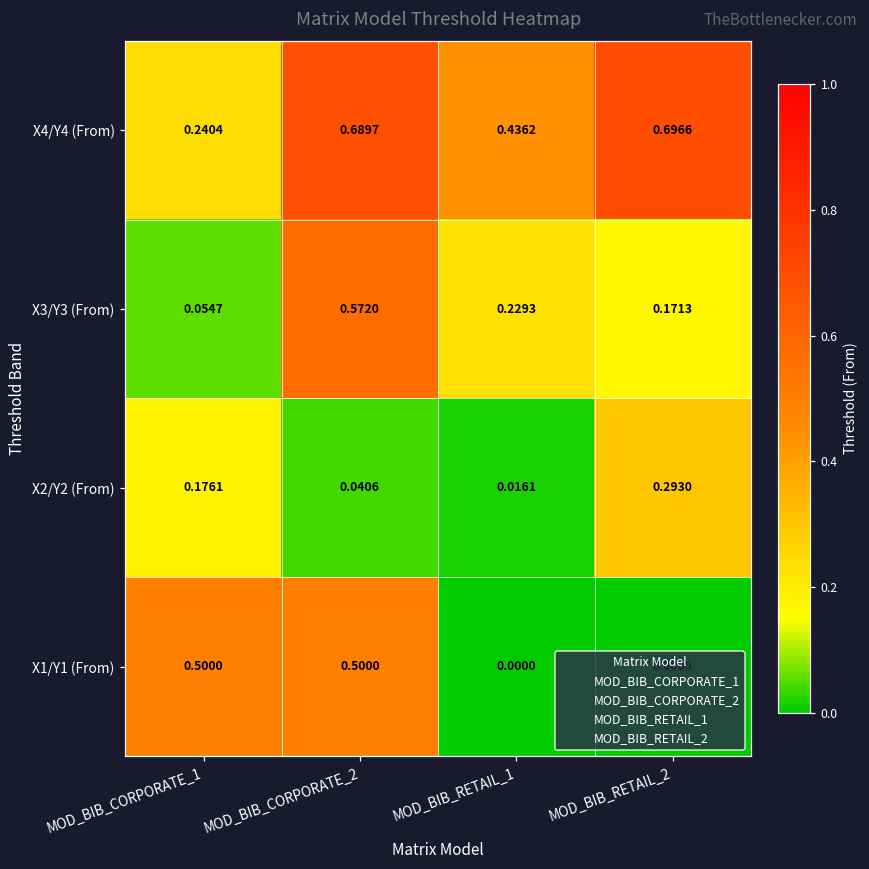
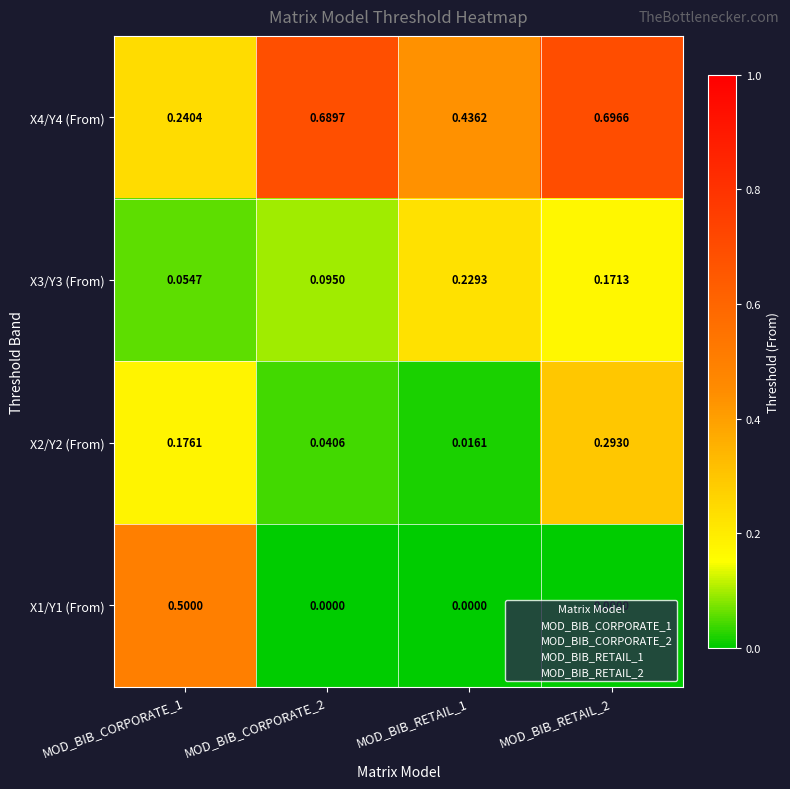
  {
    "X4/Y4 (From)": {
      "MOD_BIB_CORPORATE_1": 0.2404,
      "MOD_BIB_CORPORATE_2": 0.6897,
      "MOD_BIB_RETAIL_1": 0.4362,
      "MOD_BIB_RETAIL_2": 0.6966
    },
    "X3/Y3 (From)": {
      "MOD_BIB_CORPORATE_1": 0.0547,
-     "MOD_BIB_CORPORATE_2": 0.5720,
+     "MOD_BIB_CORPORATE_2": 0.0950,
      "MOD_BIB_RETAIL_1": 0.2293,
      "MOD_BIB_RETAIL_2": 0.1713
    },
    "X2/Y2 (From)": {
      "MOD_BIB_CORPORATE_1": 0.1761,
      "MOD_BIB_CORPORATE_2": 0.0406,
      "MOD_BIB_RETAIL_1": 0.0161,
      "MOD_BIB_RETAIL_2": 0.2930
    },
    "X1/Y1 (From)": {
      "MOD_BIB_CORPORATE_1": 0.5000,
-     "MOD_BIB_CORPORATE_2": 0.5000,
+     "MOD_BIB_CORPORATE_2": 0.0000,
      "MOD_BIB_RETAIL_1": 0.0000
    }
  }
